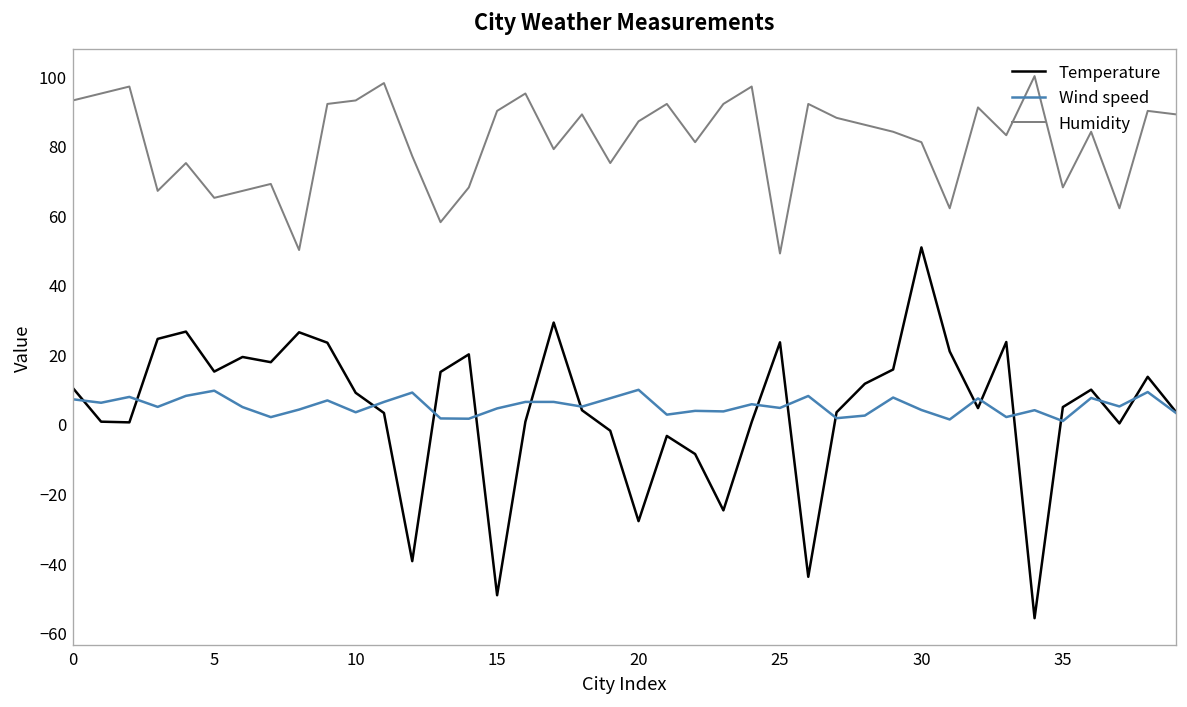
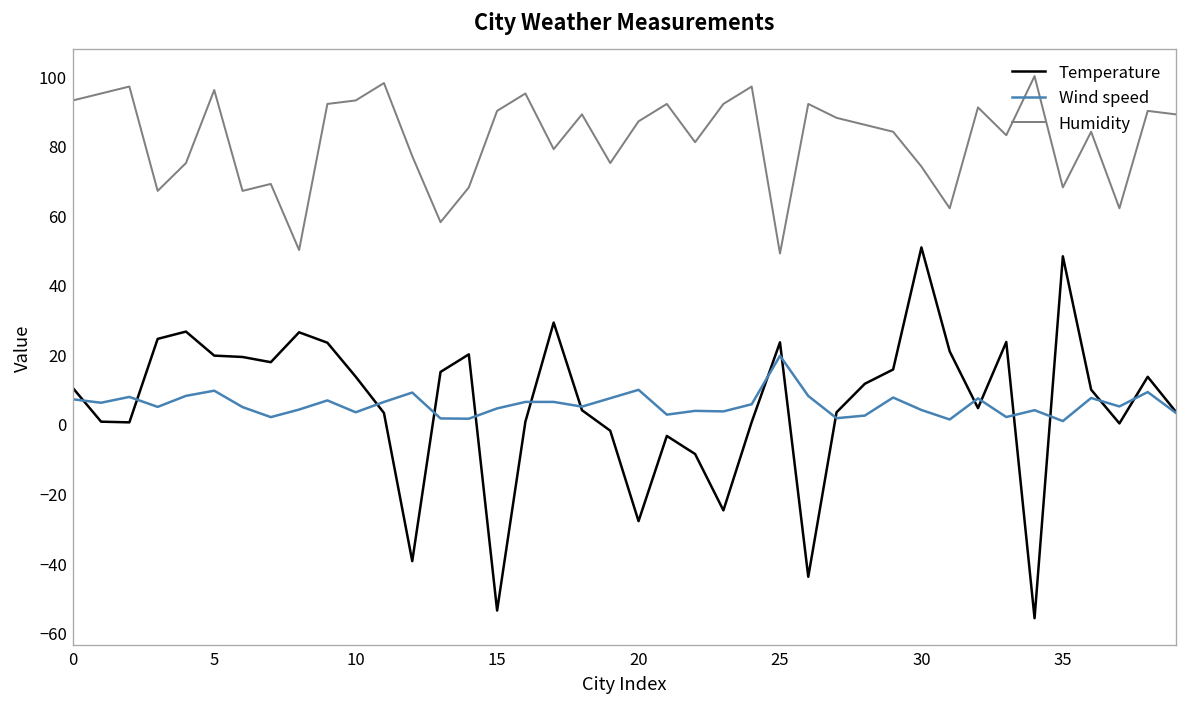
  {
    "Temperature": {
      "0": 10,
-     "5": 15,
-     "10": 9,
-     "15": -49,
+     "5": 20,
+     "10": 14,
+     "15": -54,
      "20": -28,
      "25": 23,
      "30": 51,
-     "35": 5
+     "35": 48
    },
    "Wind speed": {
      "0": 7,
      "5": 10,
      "10": 3,
      "15": 4,
      "20": 10,
-     "25": 5,
+     "25": 20,
      "30": 4,
      "35": 1
    },
    "Humidity": {
      "0": 93,
-     "5": 65,
+     "5": 96,
      "10": 93,
      "15": 90,
      "20": 87,
      "25": 49,
-     "30": 81,
+     "30": 74,
      "35": 68
    }
  }
